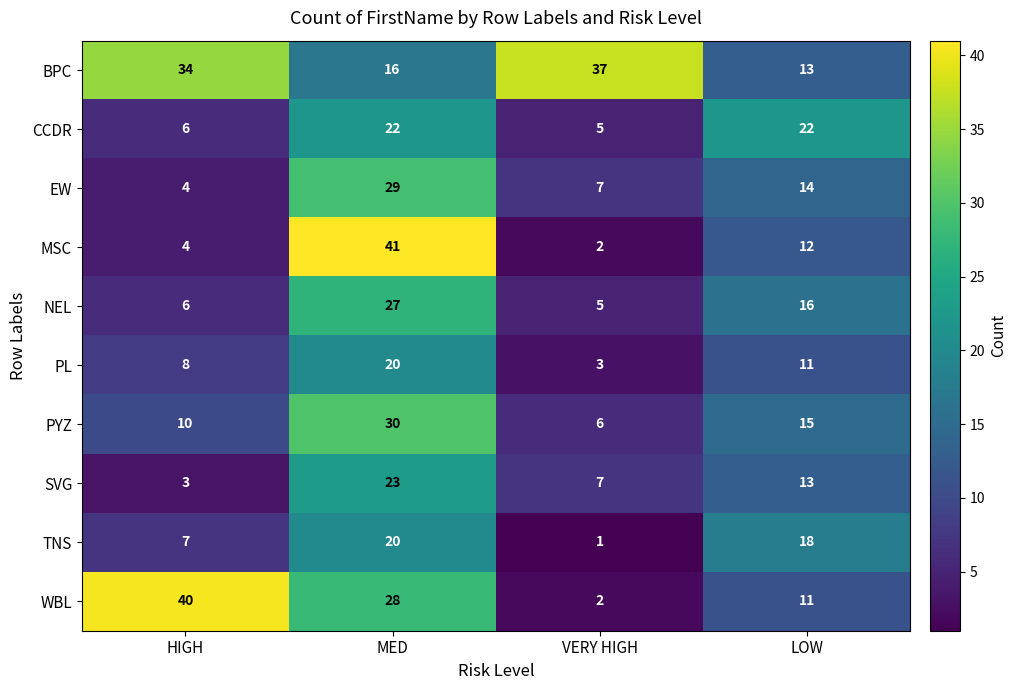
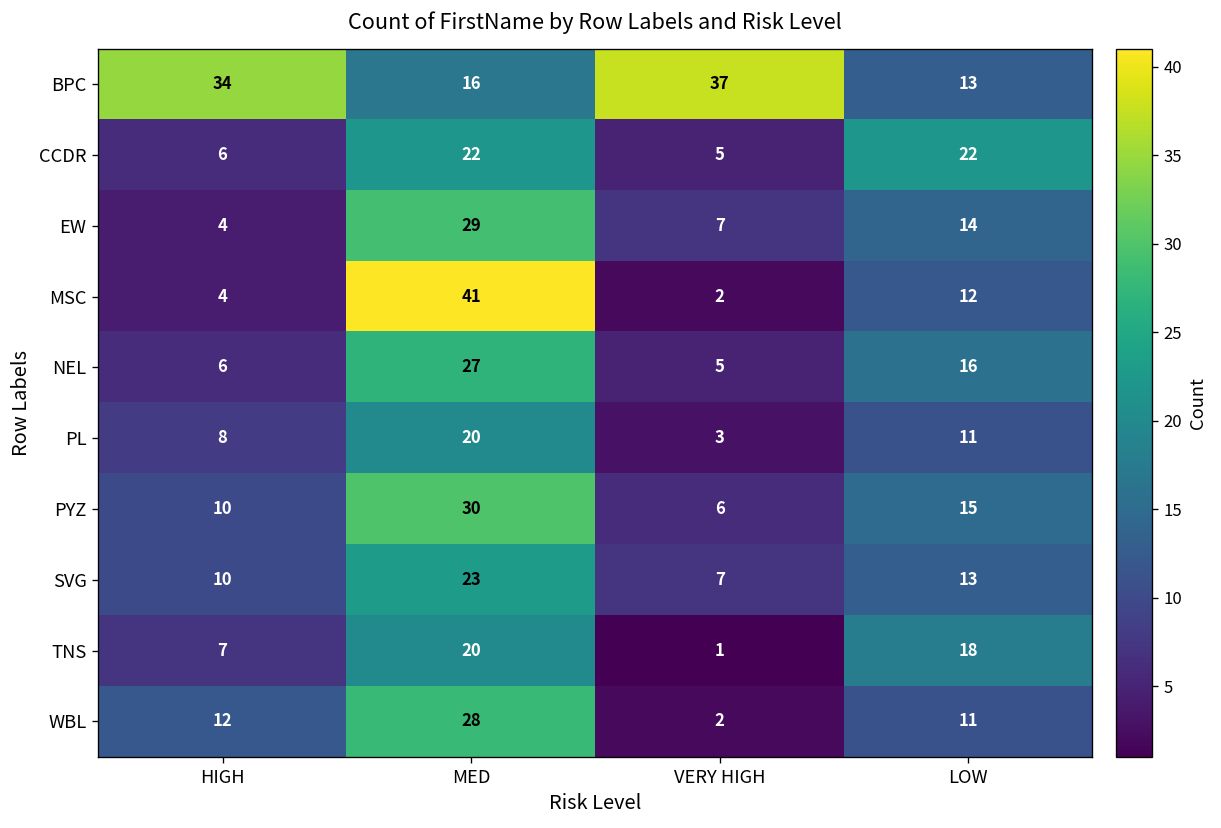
  {
    "BPC": {
      "HIGH": 34,
      "MED": 16,
      "VERY HIGH": 37,
      "LOW": 13
    },
    "CCDR": {
      "HIGH": 6,
      "MED": 22,
      "VERY HIGH": 5,
      "LOW": 22
    },
    "EW": {
      "HIGH": 4,
      "MED": 29,
      "VERY HIGH": 7,
      "LOW": 14
    },
    "MSC": {
      "HIGH": 4,
      "MED": 41,
      "VERY HIGH": 2,
      "LOW": 12
    },
    "NEL": {
      "HIGH": 6,
      "MED": 27,
      "VERY HIGH": 5,
      "LOW": 16
    },
    "PL": {
      "HIGH": 8,
      "MED": 20,
      "VERY HIGH": 3,
      "LOW": 11
    },
    "PYZ": {
      "HIGH": 10,
      "MED": 30,
      "VERY HIGH": 6,
      "LOW": 15
    },
    "SVG": {
-     "HIGH": 3,
+     "HIGH": 10,
      "MED": 23,
      "VERY HIGH": 7,
      "LOW": 13
    },
    "TNS": {
      "HIGH": 7,
      "MED": 20,
      "VERY HIGH": 1,
      "LOW": 18
    },
    "WBL": {
-     "HIGH": 40,
+     "HIGH": 12,
      "MED": 28,
      "VERY HIGH": 2,
      "LOW": 11
    }
  }
